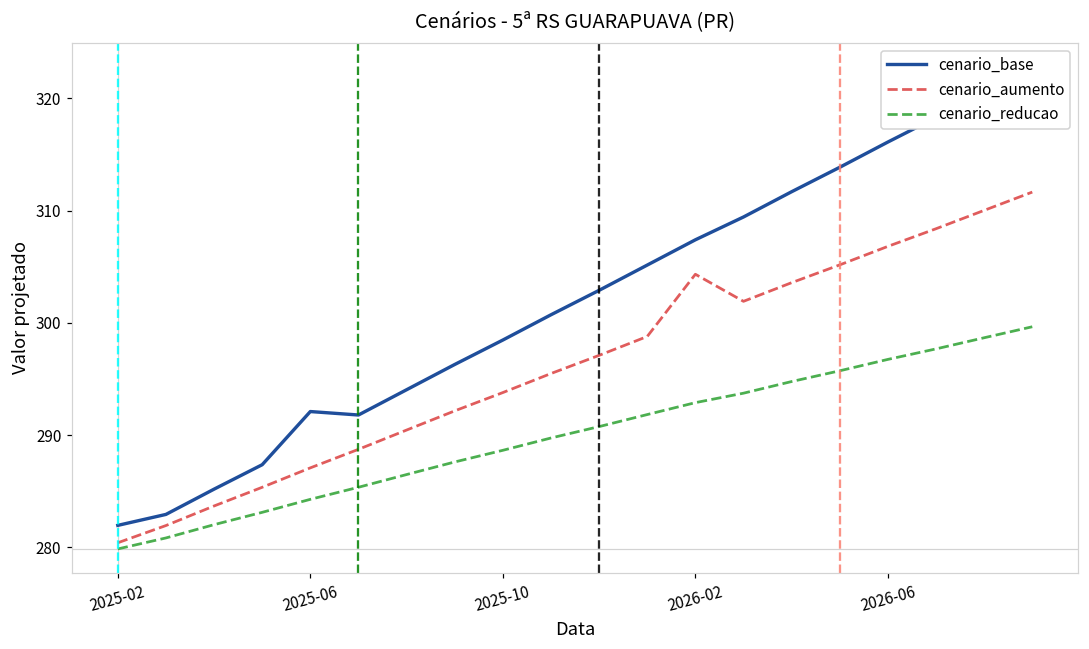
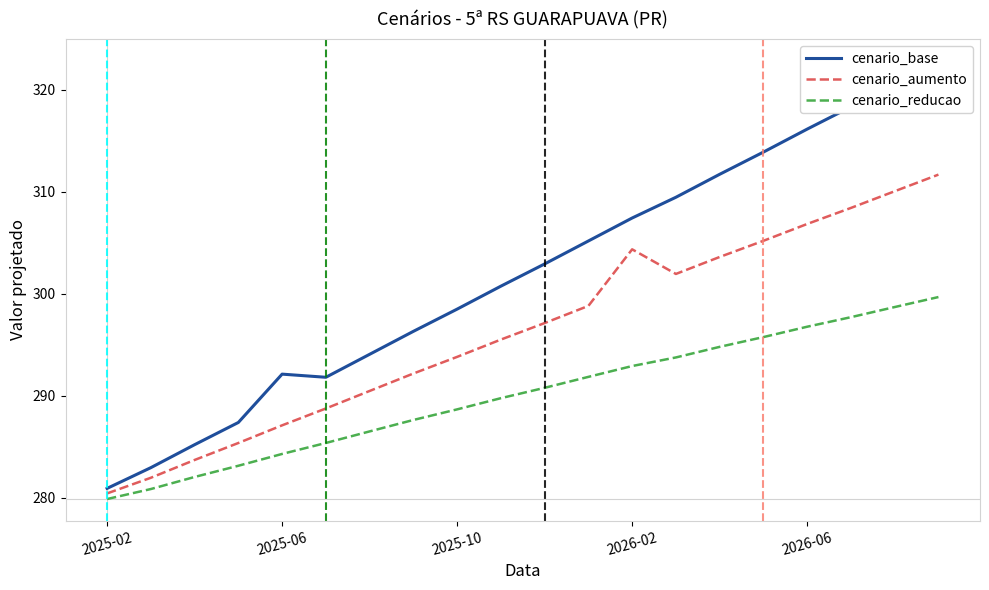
  {
    "cenario_base": {
-     "2025-02": 282.0,
+     "2025-02": 280.9,
      "2025-06": 292.1,
      "2025-10": 298.5,
      "2026-02": 307.4,
      "2026-06": 316.1
    },
    "cenario_aumento": {
      "2025-02": 280.4,
      "2025-06": 287.1,
      "2025-10": 293.8,
      "2026-02": 304.3,
      "2026-06": 306.8
    },
    "cenario_reducao": {
      "2025-02": 279.9,
      "2025-06": 284.3,
      "2025-10": 288.7,
      "2026-02": 292.9,
      "2026-06": 296.8
    }
  }
